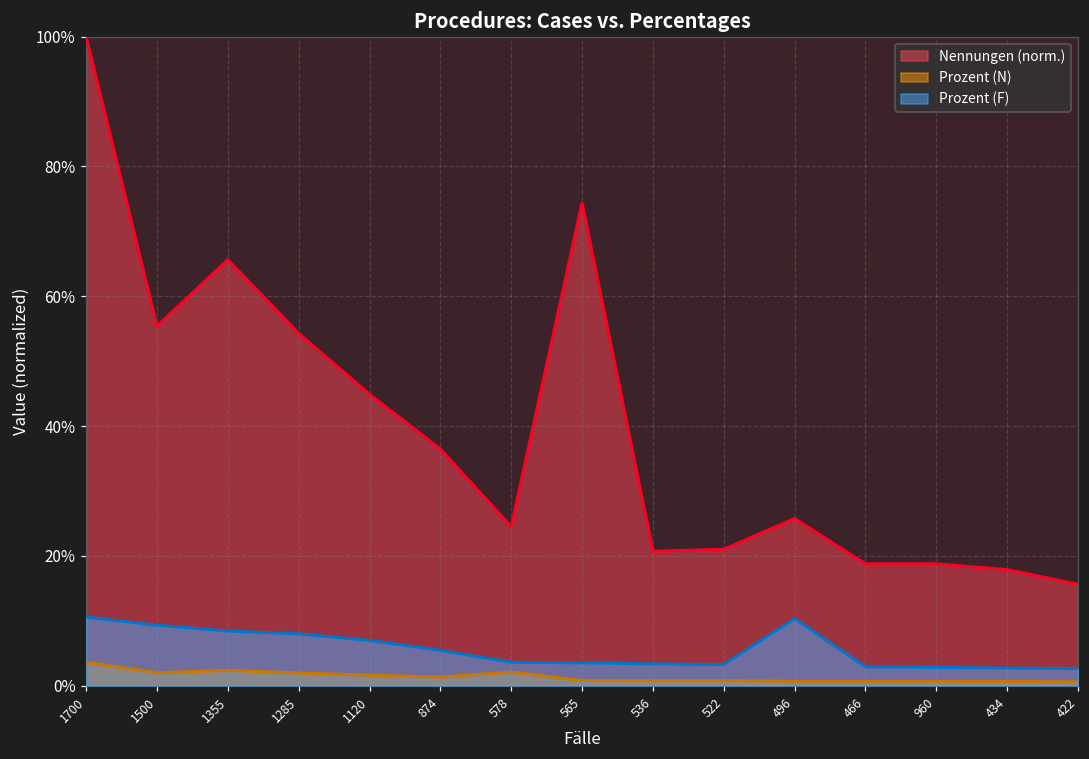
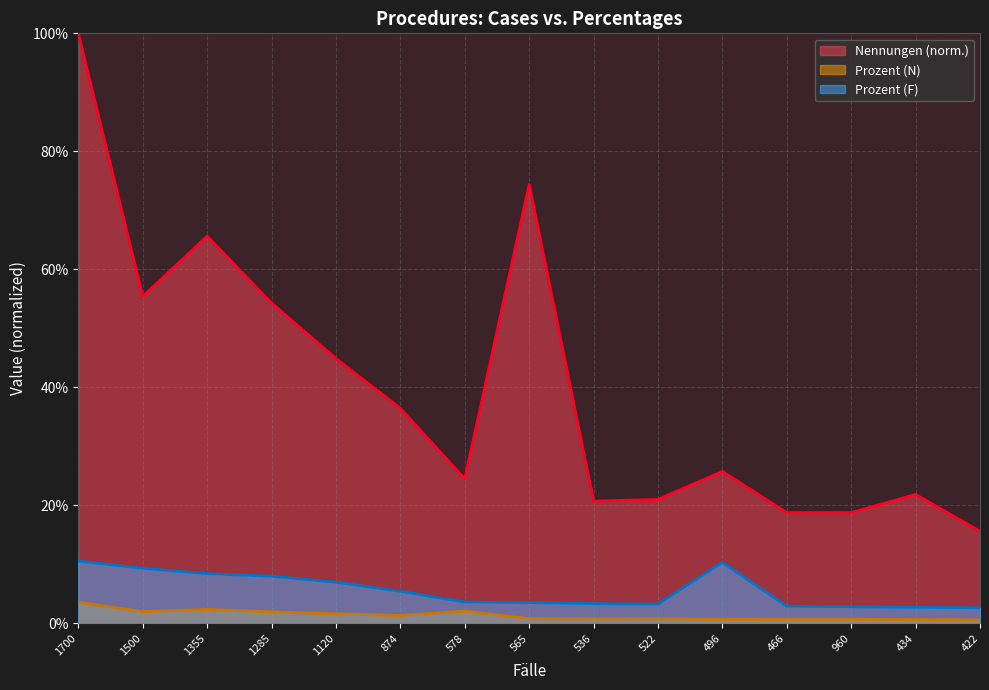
  {
    "Nennungen (norm.)": {
      "1700": "100%",
      "1500": "55%",
      "1355": "66%",
      "1285": "54%",
      "1120": "45%",
      "874": "36%",
      "578": "24%",
      "565": "74%",
      "536": "21%",
      "522": "21%",
      "496": "26%",
      "466": "19%",
      "960": "19%",
-     "434": "18%",
+     "434": "22%",
      "422": "16%"
    },
    "Prozent (N)": {
      "1700": "4%",
      "1500": "2%",
      "1355": "2%",
      "1285": "2%",
      "1120": "2%",
      "874": "1%",
      "578": "2%",
      "565": "1%",
      "536": "1%",
      "522": "1%",
      "496": "1%",
      "466": "1%",
      "960": "1%",
      "434": "1%",
      "422": "1%"
    },
    "Prozent (F)": {
      "1700": "11%",
      "1500": "9%",
      "1355": "8%",
      "1285": "8%",
      "1120": "7%",
      "874": "5%",
      "578": "4%",
      "565": "4%",
      "536": "3%",
      "522": "3%",
      "496": "10%",
      "466": "3%",
      "960": "3%",
      "434": "3%",
      "422": "3%"
    }
  }
